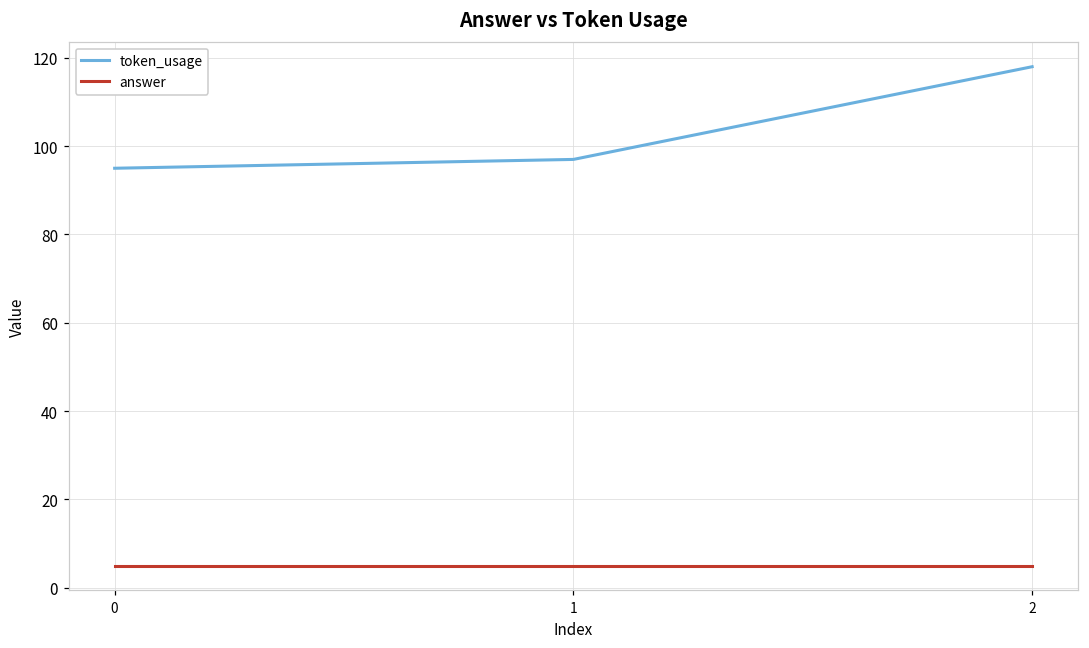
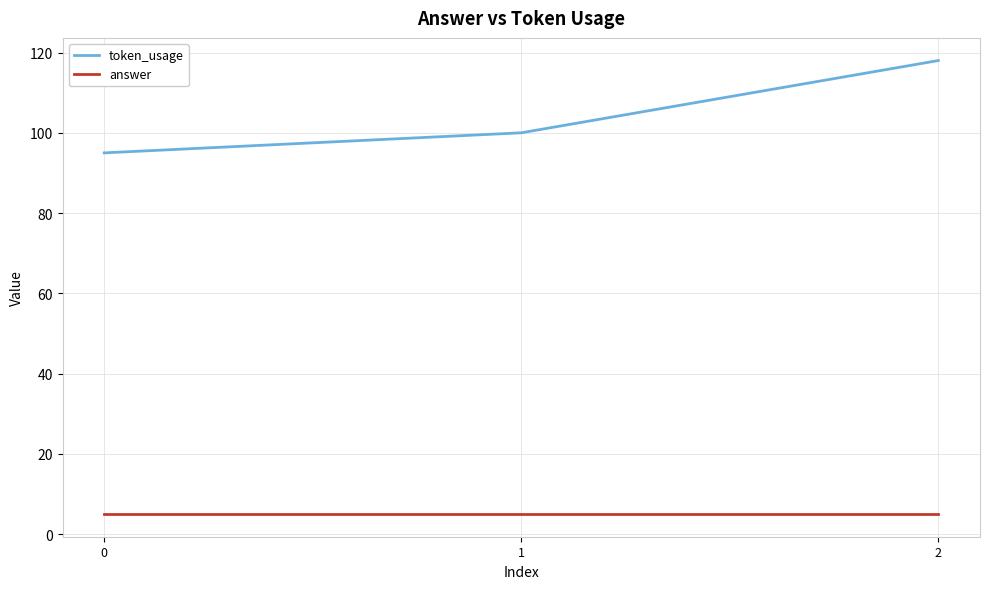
  {
    "token_usage": {
      "0": 95,
-     "1": 97,
+     "1": 100,
      "2": 118
    },
    "answer": {
      "0": 5,
      "1": 5,
      "2": 5
    }
  }
